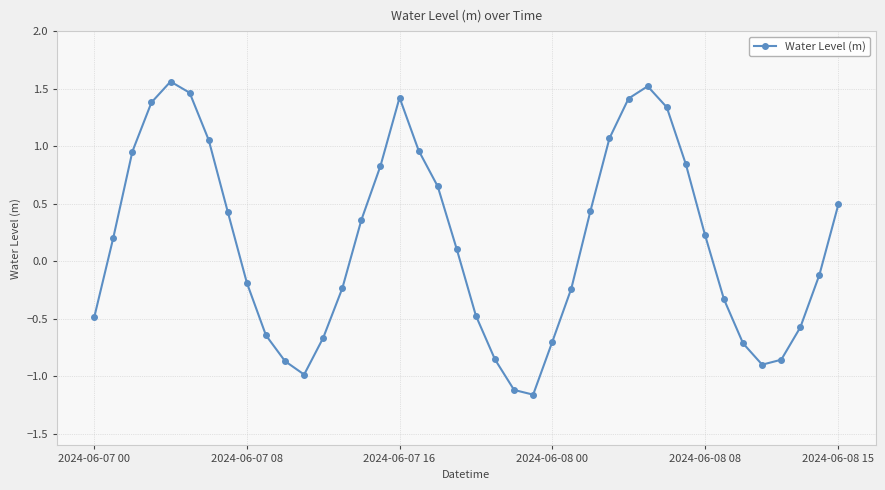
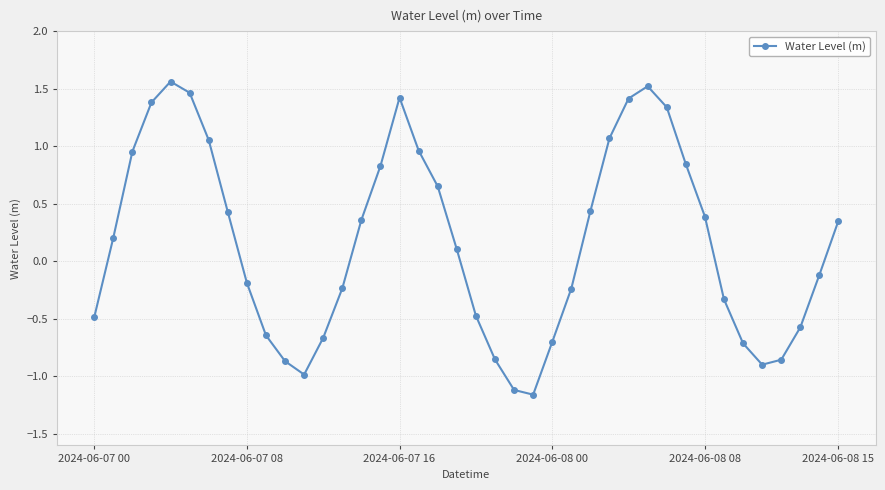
  {
    "2024-06-07 00": -0.49,
    "2024-06-07 08": -0.19,
    "2024-06-07 16": 1.42,
    "2024-06-08 00": -0.70,
-   "2024-06-08 08": 0.23,
-   "2024-06-08 15": 0.50
+   "2024-06-08 08": 0.39,
+   "2024-06-08 15": 0.35
  }
